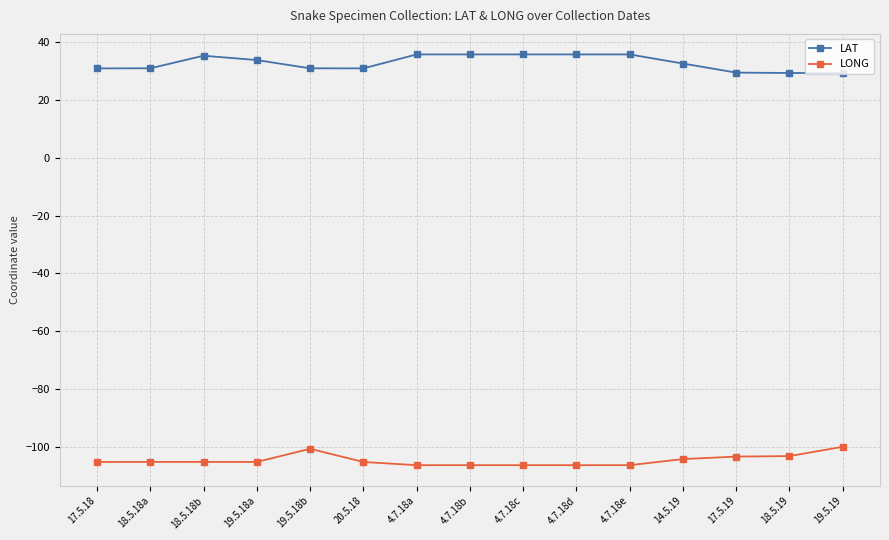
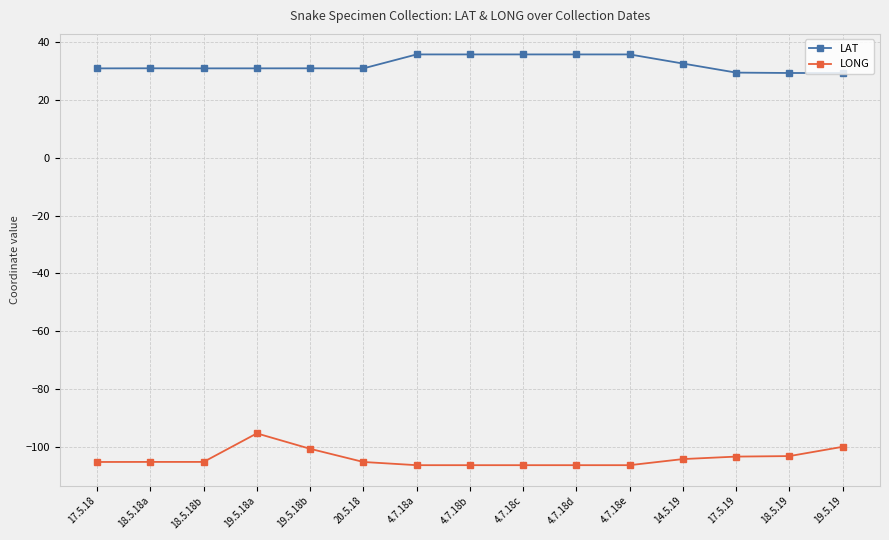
  {
    "LAT": {
      "17.5.18": 31,
      "18.5.18a": 31,
-     "18.5.18b": 35,
-     "19.5.18a": 34,
+     "18.5.18b": 31,
+     "19.5.18a": 31,
      "19.5.18b": 31,
      "20.5.18": 31,
      "4.7.18a": 36,
      "4.7.18b": 36,
      "4.7.18c": 36,
      "4.7.18d": 36,
      "4.7.18e": 36,
      "14.5.19": 32,
      "17.5.19": 29,
      "18.5.19": 29
    },
    "LONG": {
      "17.5.18": -105,
      "18.5.18a": -105,
      "18.5.18b": -105,
-     "19.5.18a": -105,
+     "19.5.18a": -95,
      "19.5.18b": -100,
      "20.5.18": -105,
      "4.7.18a": -106,
      "4.7.18b": -106,
      "4.7.18c": -106,
      "4.7.18d": -106,
      "4.7.18e": -106,
      "14.5.19": -104,
      "17.5.19": -103,
      "18.5.19": -103,
      "19.5.19": -100
    }
  }
